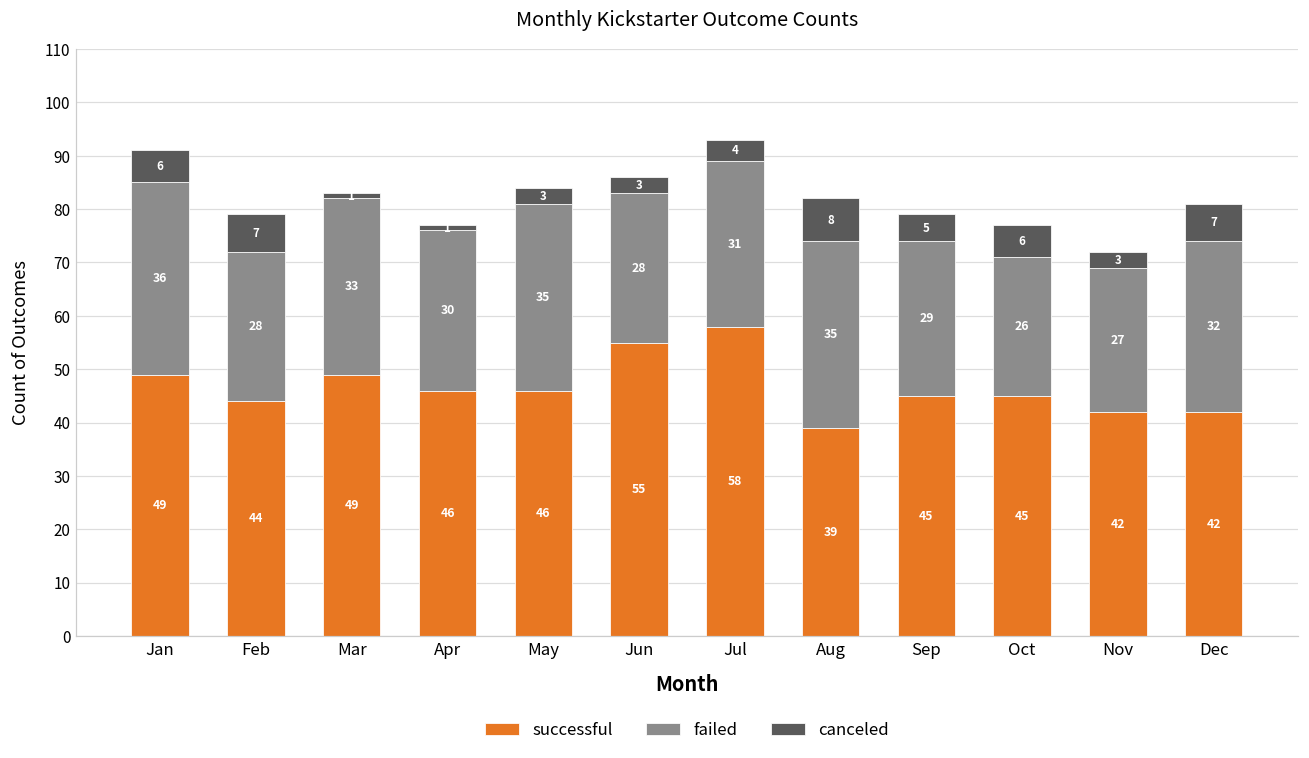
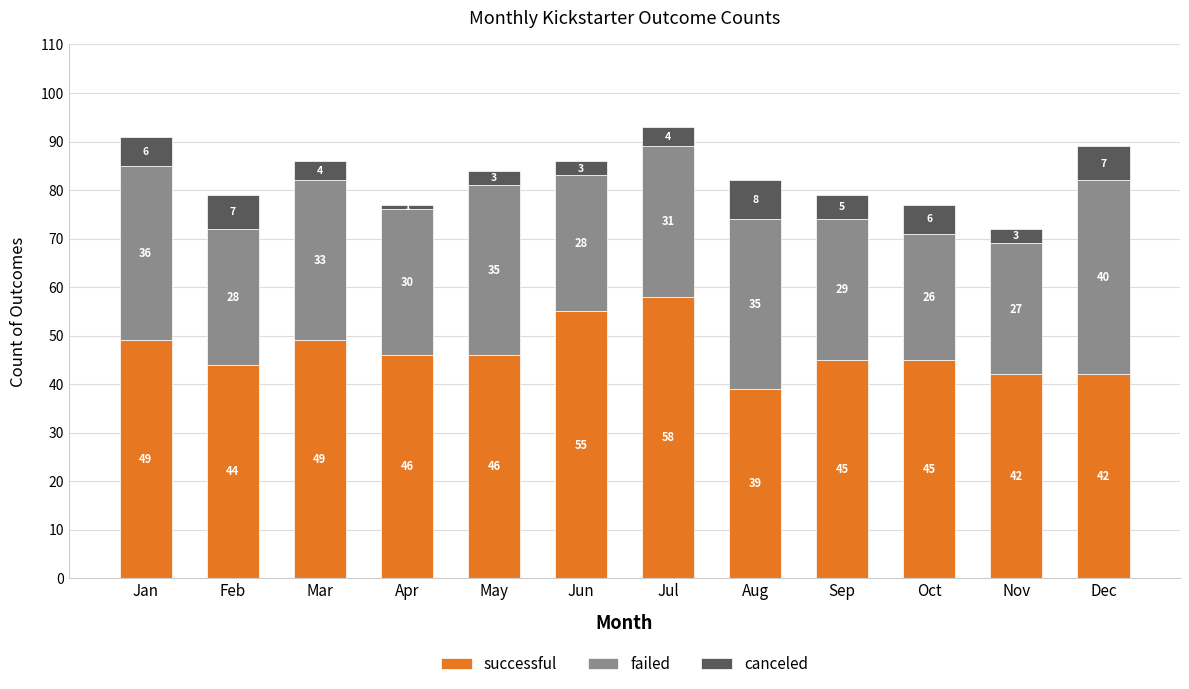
  {
    "successful": {
      "Jan": 49,
      "Feb": 44,
      "Mar": 49,
      "Apr": 46,
      "May": 46,
      "Jun": 55,
      "Jul": 58,
      "Aug": 39,
      "Sep": 45,
      "Oct": 45,
      "Nov": 42,
      "Dec": 42
    },
    "failed": {
      "Jan": 36,
      "Feb": 28,
      "Mar": 33,
      "Apr": 30,
      "May": 35,
      "Jun": 28,
      "Jul": 31,
      "Aug": 35,
      "Sep": 29,
      "Oct": 26,
      "Nov": 27,
-     "Dec": 32
+     "Dec": 40
    },
    "canceled": {
      "Jan": 6,
      "Feb": 7,
-     "Mar": 1,
+     "Mar": 4,
      "Apr": 1,
      "May": 3,
      "Jun": 3,
      "Jul": 4,
      "Aug": 8,
      "Sep": 5,
      "Oct": 6,
      "Nov": 3,
      "Dec": 7
    }
  }
